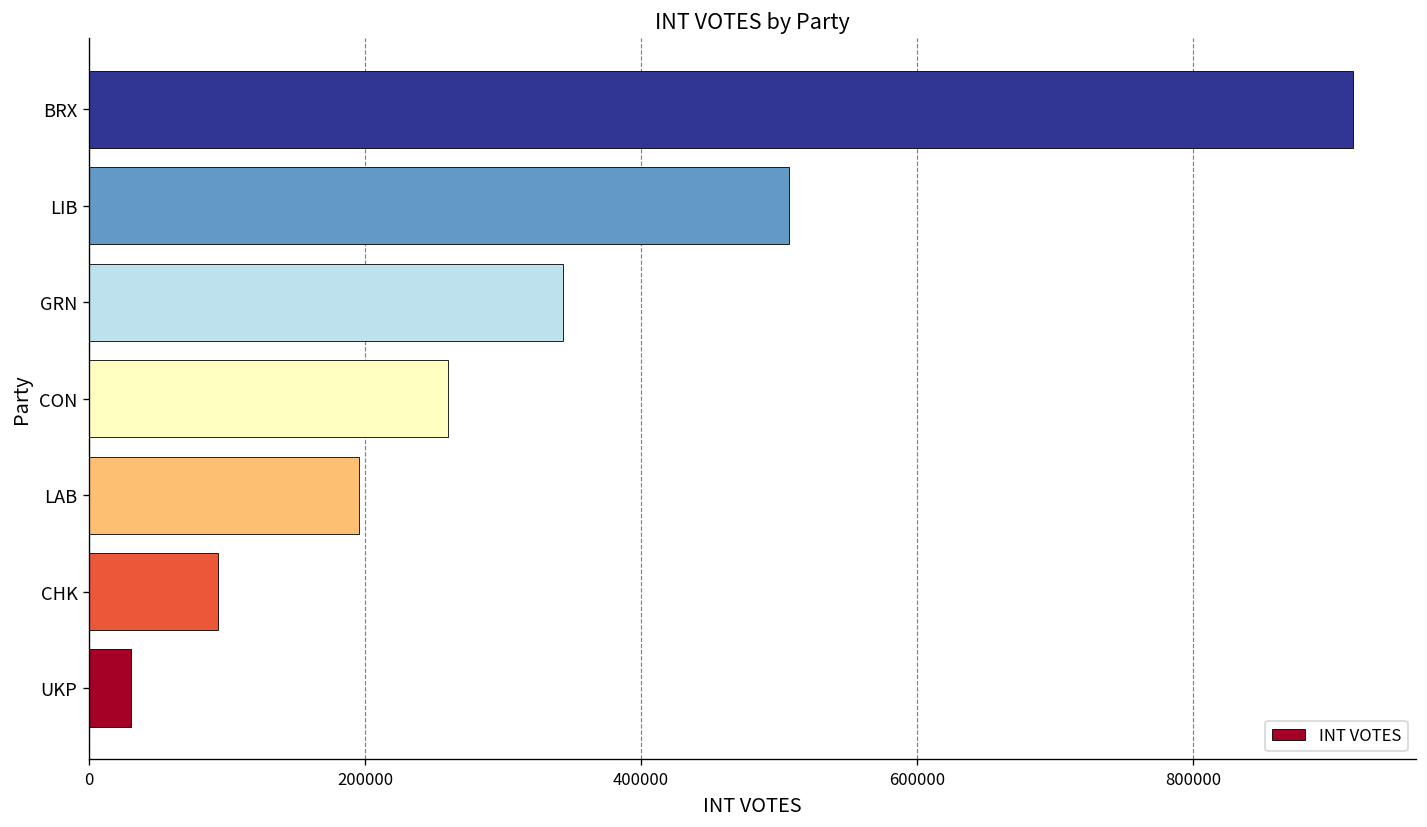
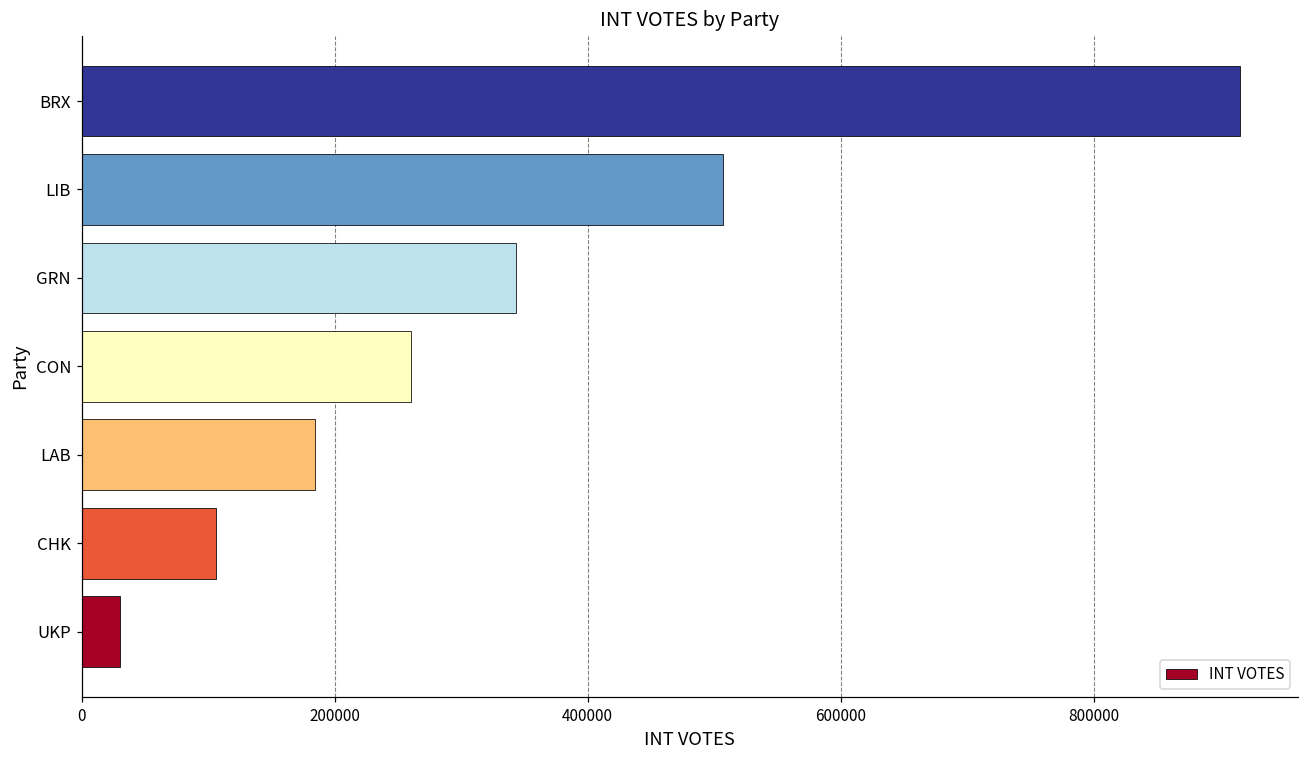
  {
    "BRX": 916000,
    "LIB": 507000,
    "GRN": 343000,
    "CON": 260000,
-   "LAB": 196000,
-   "CHK": 94000,
+   "LAB": 185000,
+   "CHK": 106000,
    "UKP": 30000
  }
